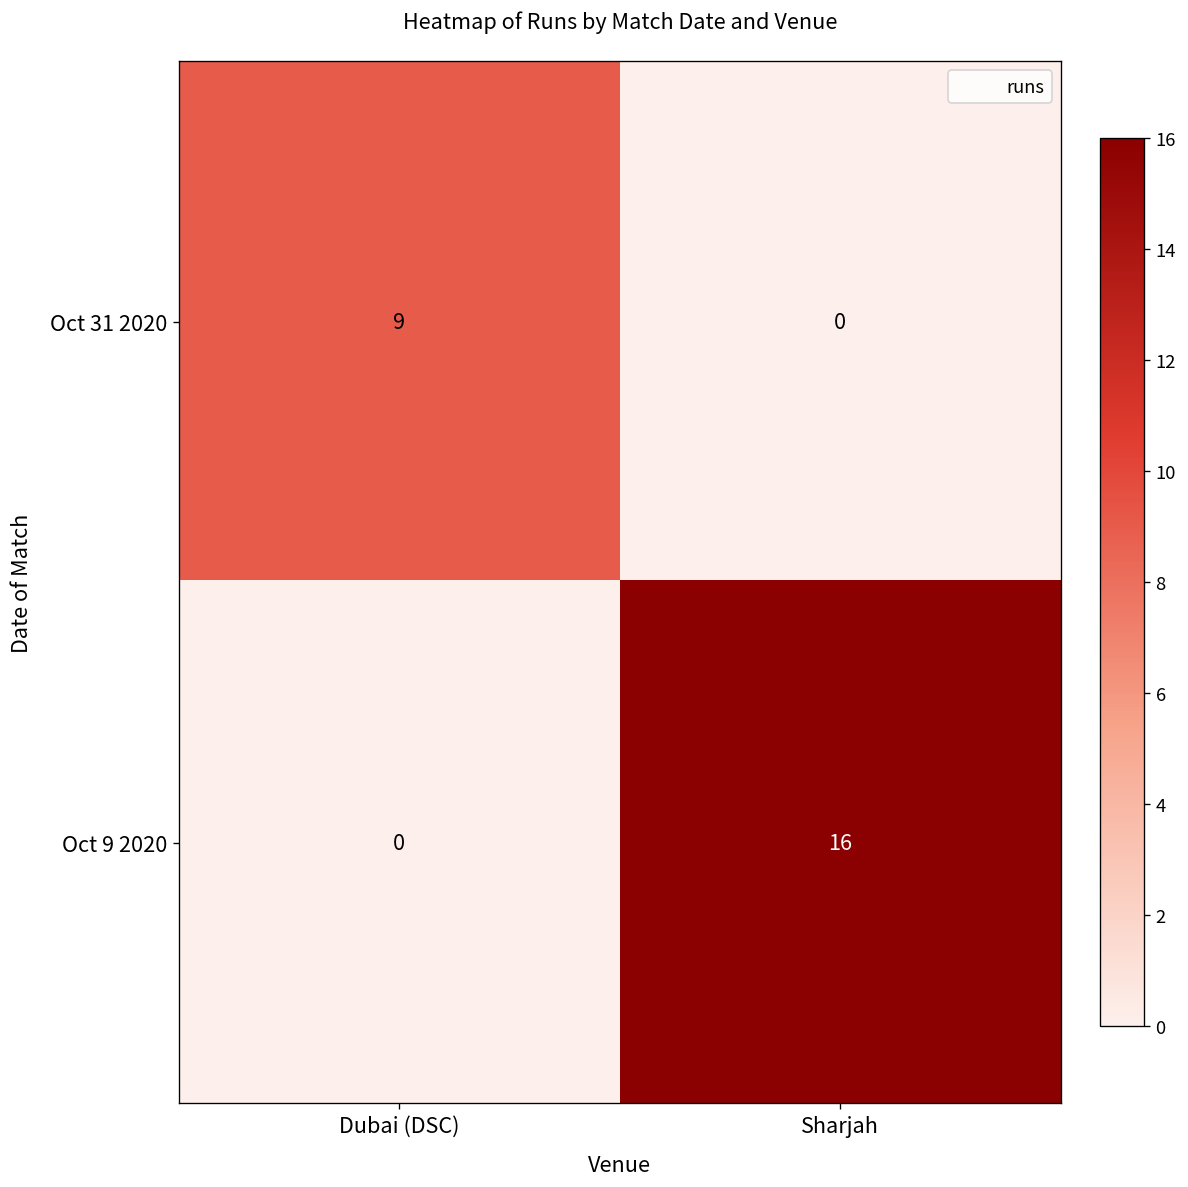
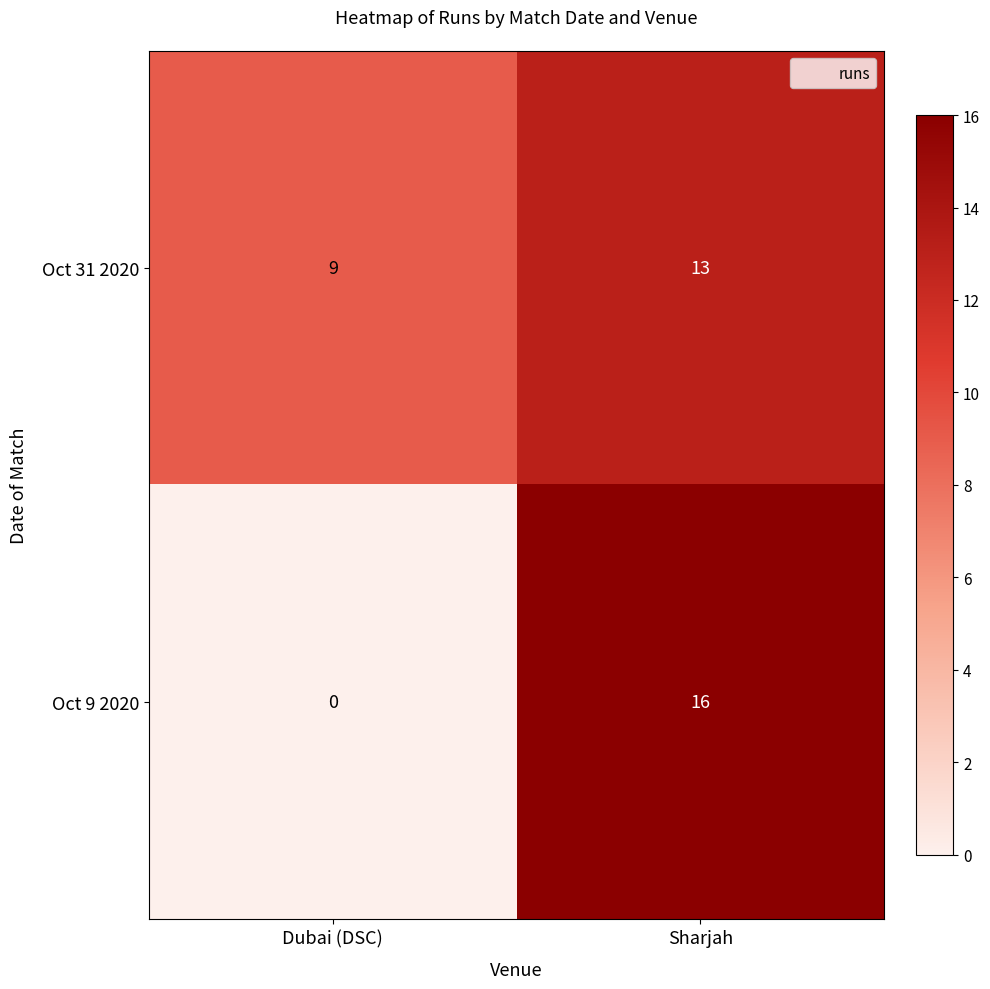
  {
    "Oct 31 2020": {
      "Dubai (DSC)": 9,
-     "Sharjah": 0
+     "Sharjah": 13
    },
    "Oct 9 2020": {
      "Dubai (DSC)": 0,
      "Sharjah": 16
    }
  }
